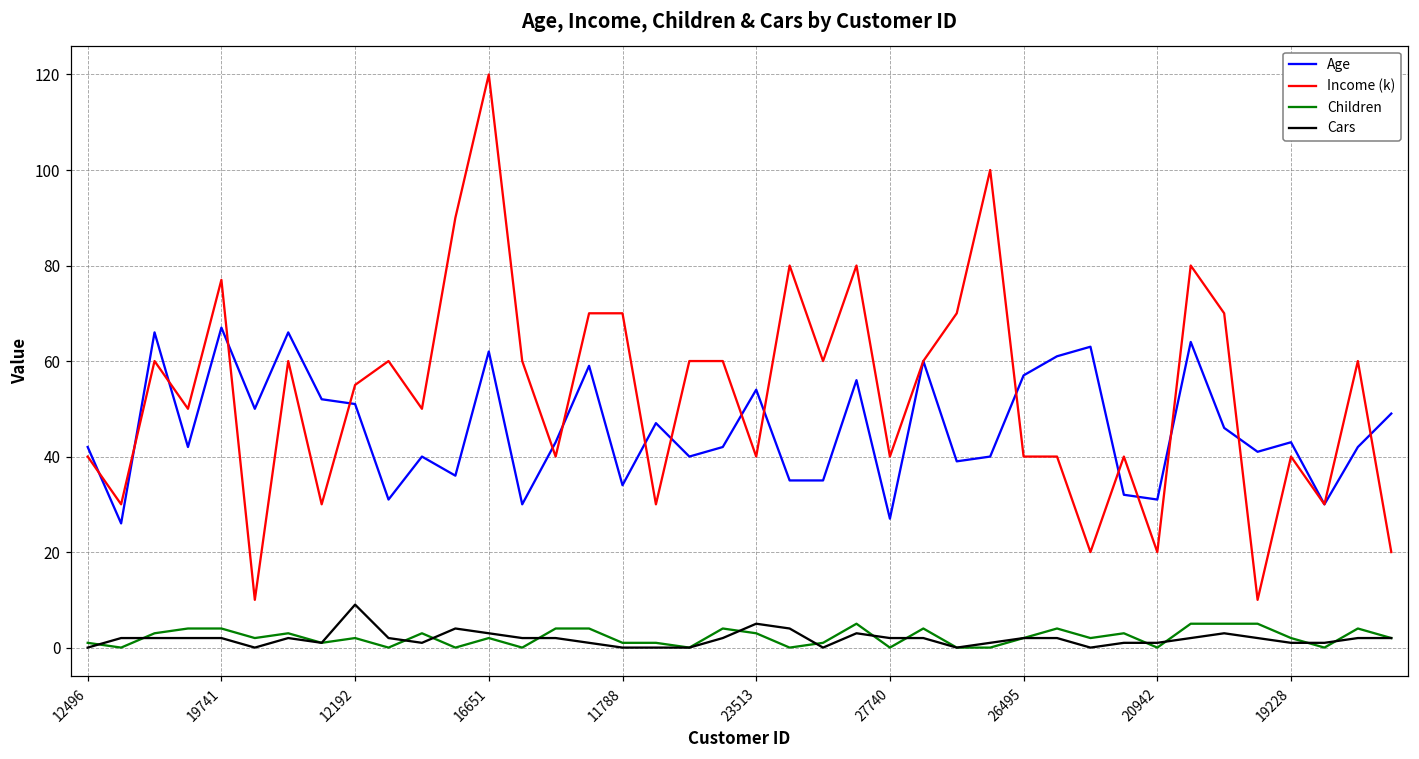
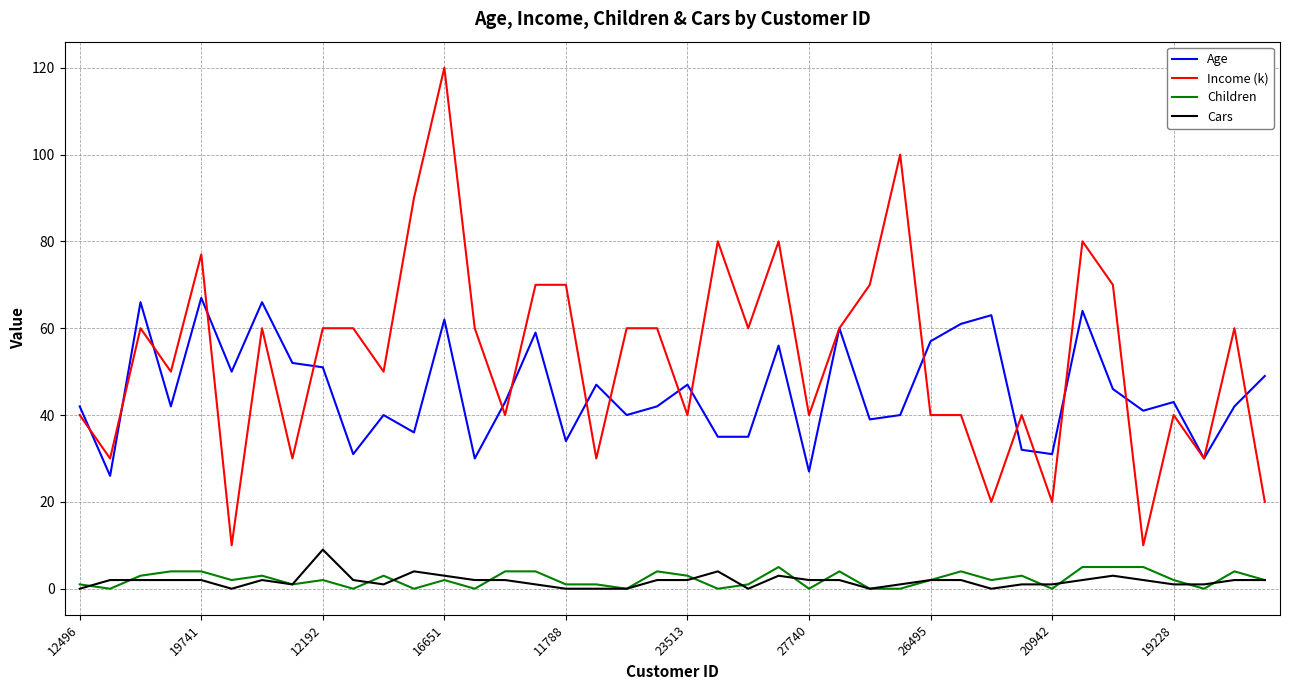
  {
    "Age": {
      "12496": 42,
      "19741": 67,
      "12192": 51,
      "16651": 62,
      "11788": 34,
-     "23513": 54,
+     "23513": 47,
      "27740": 27,
      "26495": 57,
      "20942": 31,
      "19228": 43
    },
    "Income (k)": {
      "12496": 40,
      "19741": 77,
-     "12192": 55,
+     "12192": 60,
      "16651": 120,
      "11788": 70,
      "23513": 40,
      "27740": 40,
      "26495": 40,
      "20942": 20,
      "19228": 40
    },
    "Children": {
      "12496": 1,
      "19741": 4,
      "12192": 2,
      "16651": 2,
      "11788": 1,
      "23513": 3,
      "27740": 0,
      "20942": 0,
      "19228": 2
    },
    "Cars": {
      "12496": 0,
      "19741": 2,
      "12192": 9,
      "16651": 3,
      "11788": 0,
-     "23513": 5,
+     "23513": 2,
      "27740": 2,
      "20942": 1,
      "19228": 1
    }
  }
